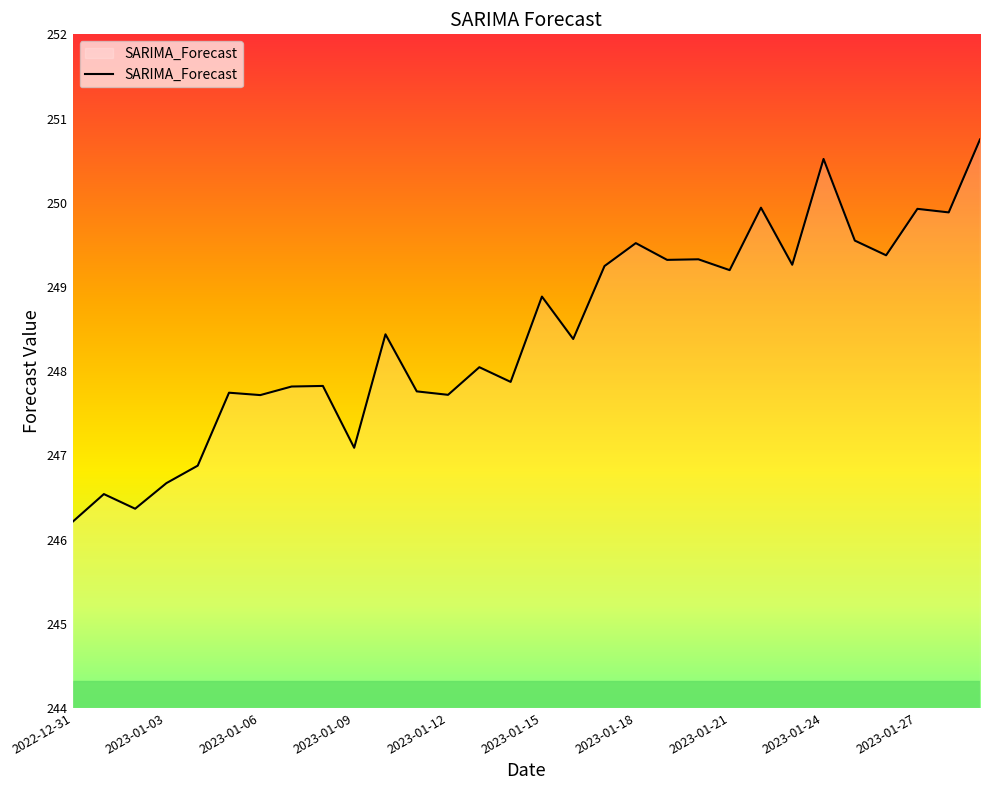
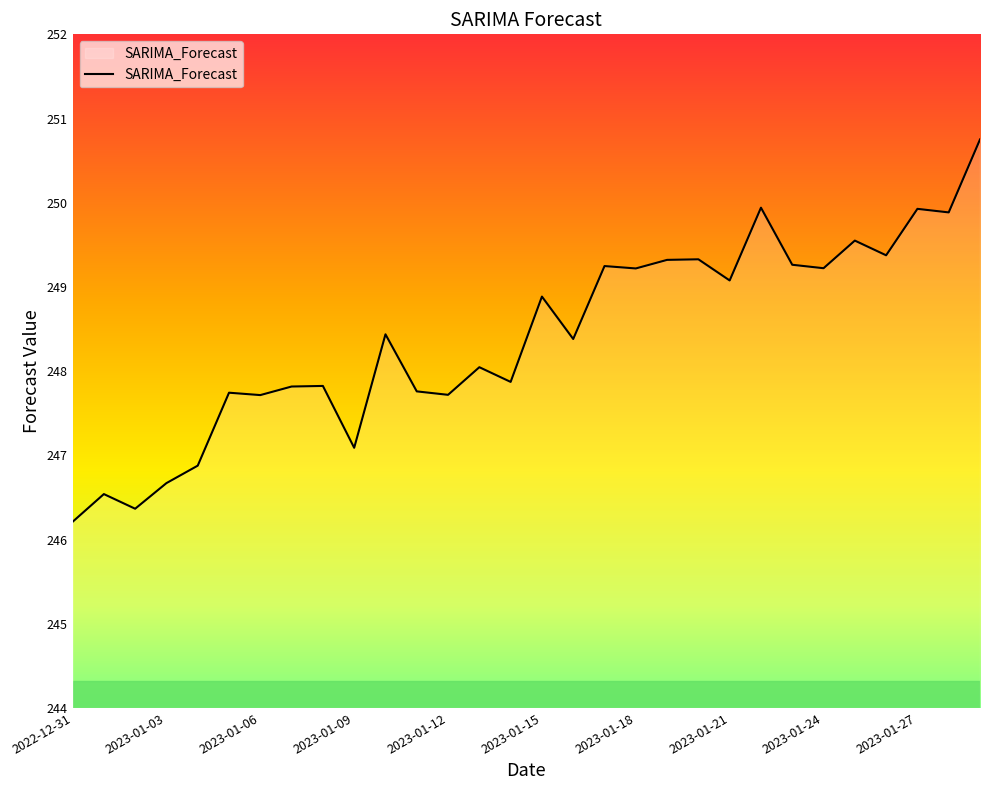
  {
    "2022-12-31": 246.2,
    "2023-01-03": 246.7,
    "2023-01-06": 247.7,
    "2023-01-09": 247.1,
    "2023-01-12": 247.7,
    "2023-01-15": 248.9,
-   "2023-01-18": 249.5,
-   "2023-01-21": 249.2,
-   "2023-01-24": 250.5,
+   "2023-01-18": 249.2,
+   "2023-01-21": 249.1,
+   "2023-01-24": 249.2,
    "2023-01-27": 249.9
  }
